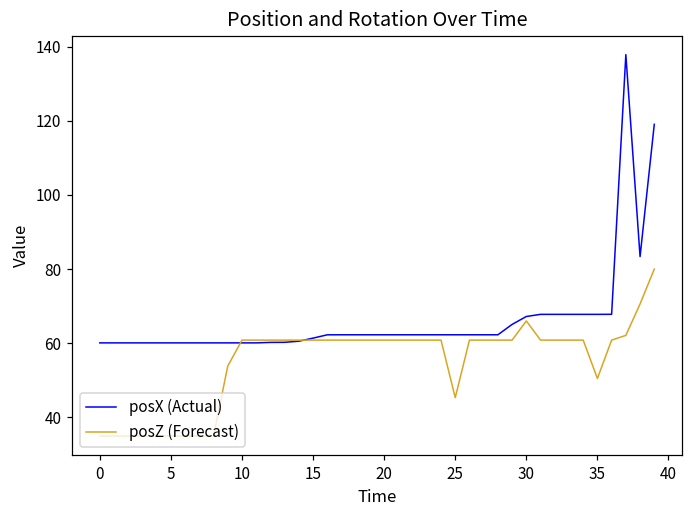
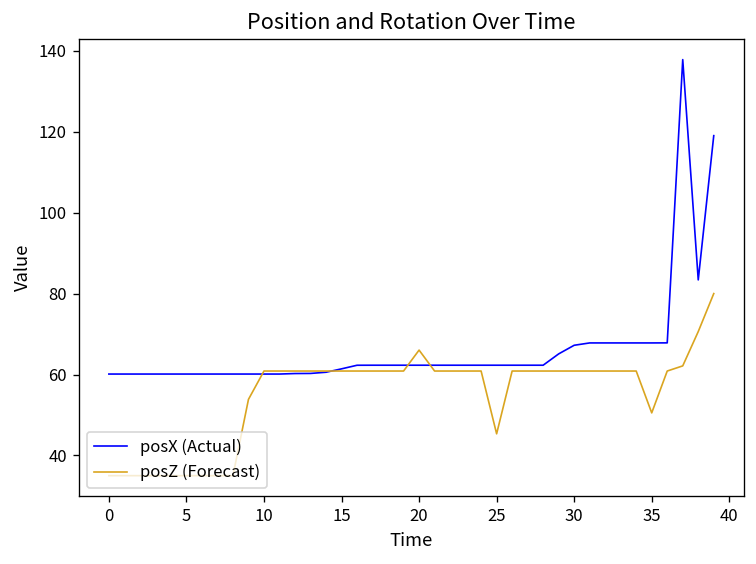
  {
    "posX (Actual)": {
      "0": 60,
      "5": 60,
      "20": 62,
      "25": 62,
      "30": 67,
      "35": 68
    },
    "posZ (Forecast)": {
-     "20": 61,
+     "20": 66,
      "25": 45,
-     "30": 66,
+     "30": 61,
      "35": 51
    }
  }
